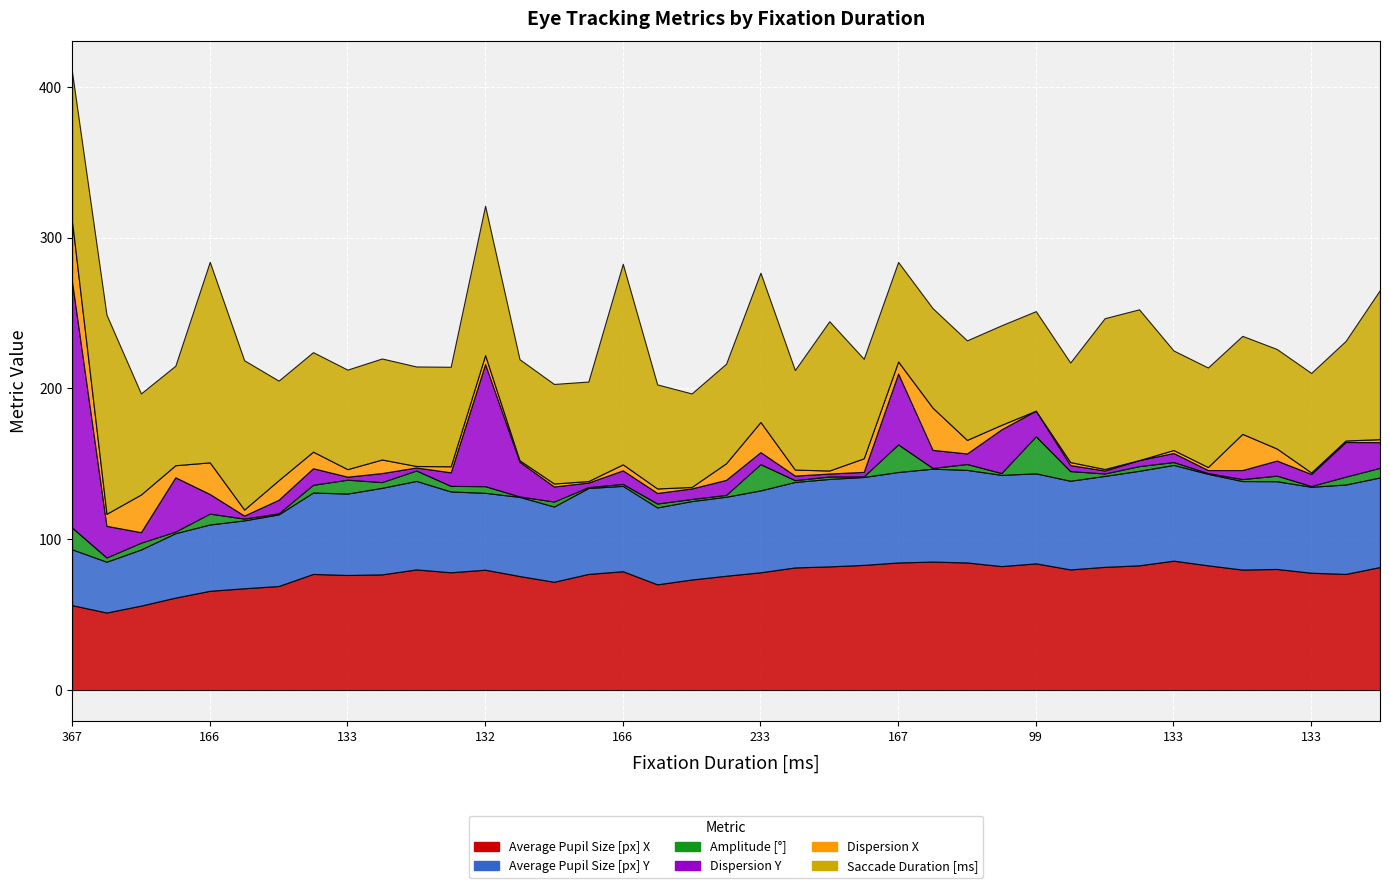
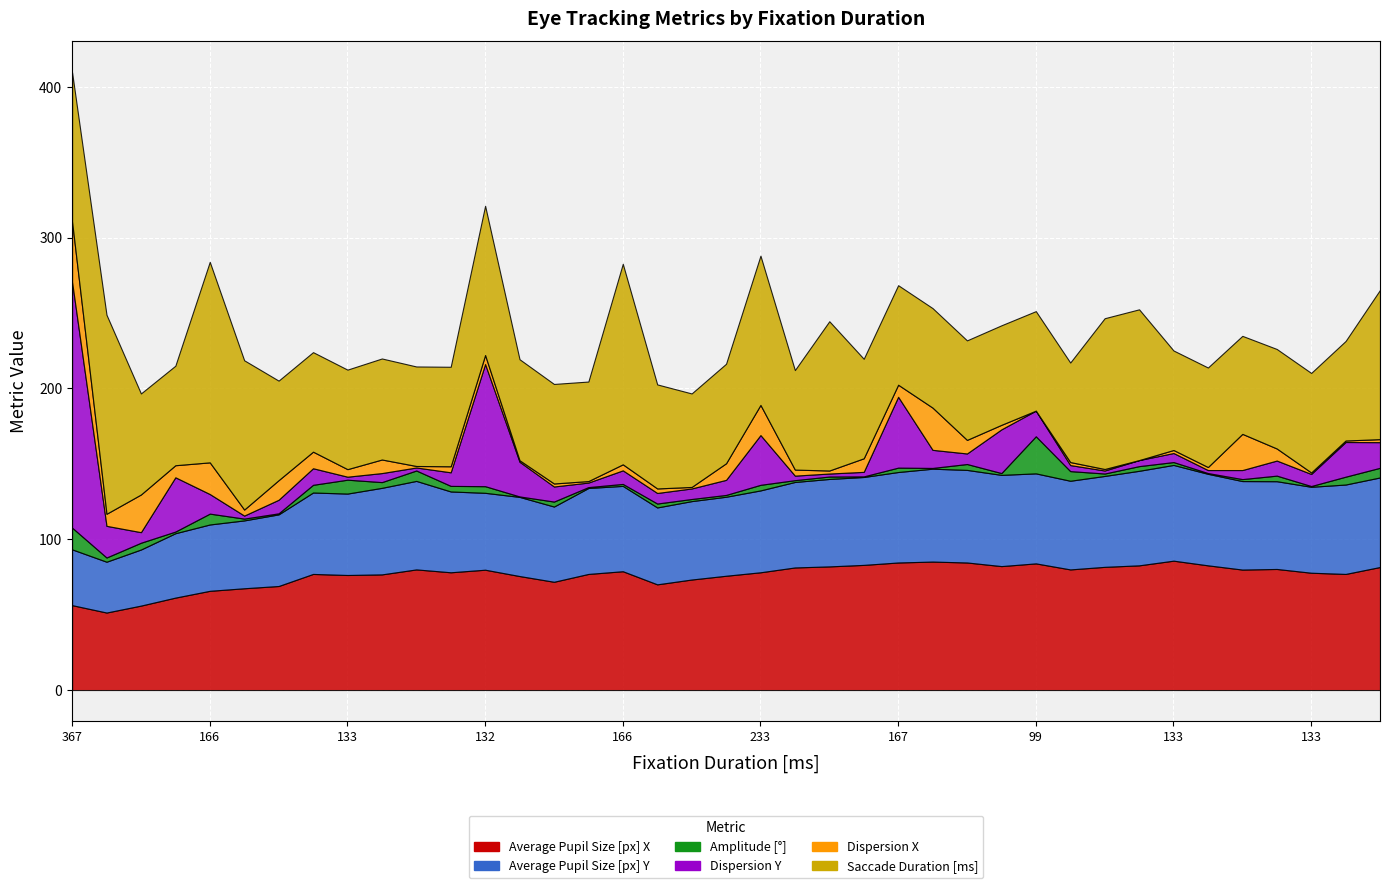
  {
    "Average Pupil Size [px] X": {
      "367": 56,
      "132": 80,
      "233": 78,
      "167": 85,
      "99": 84
    },
    "Average Pupil Size [px] Y": {
      "367": 37,
      "132": 51,
      "233": 54,
      "167": 60,
      "99": 60
    },
    "Amplitude [°]": {
      "367": 14,
      "132": 4,
-     "233": 17,
-     "167": 18,
+     "233": 4,
+     "167": 3,
      "99": 25
    },
    "Dispersion Y": {
      "367": 163,
      "132": 81,
-     "233": 8,
+     "233": 33,
      "167": 47
    }
  }
